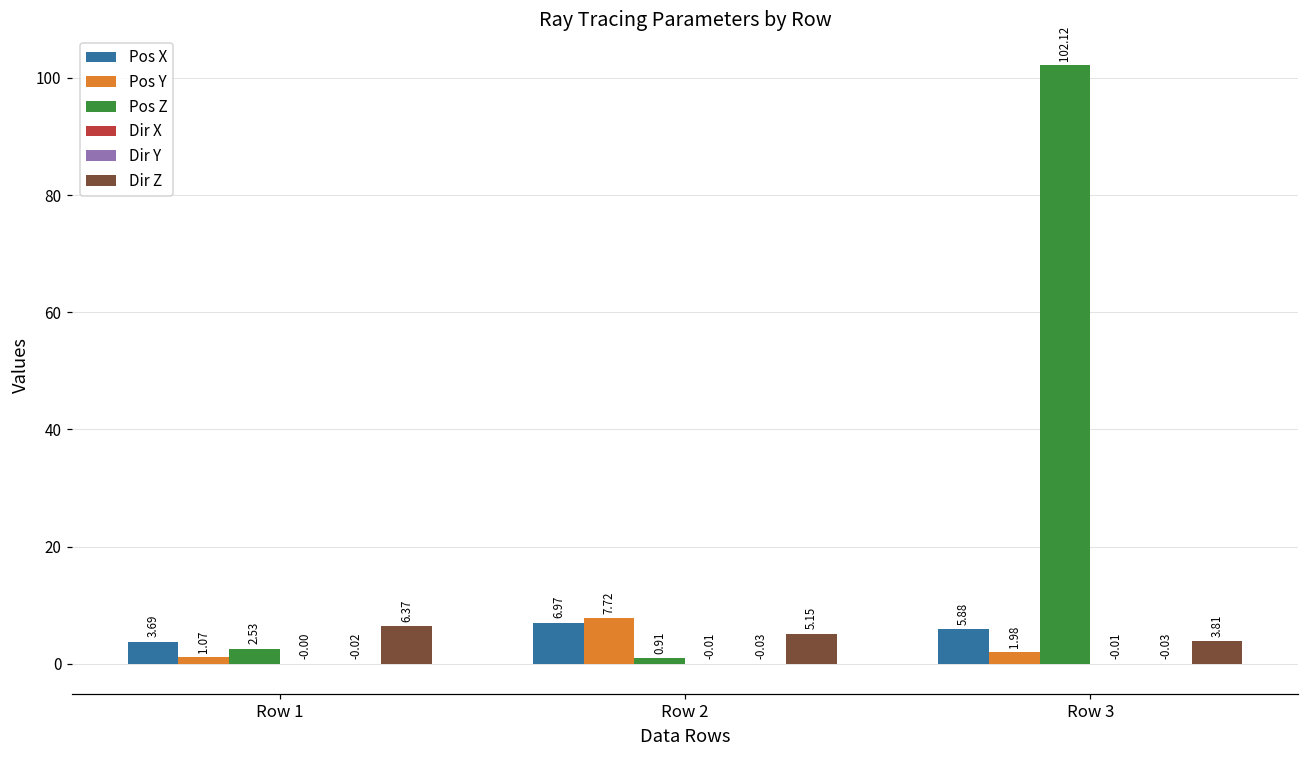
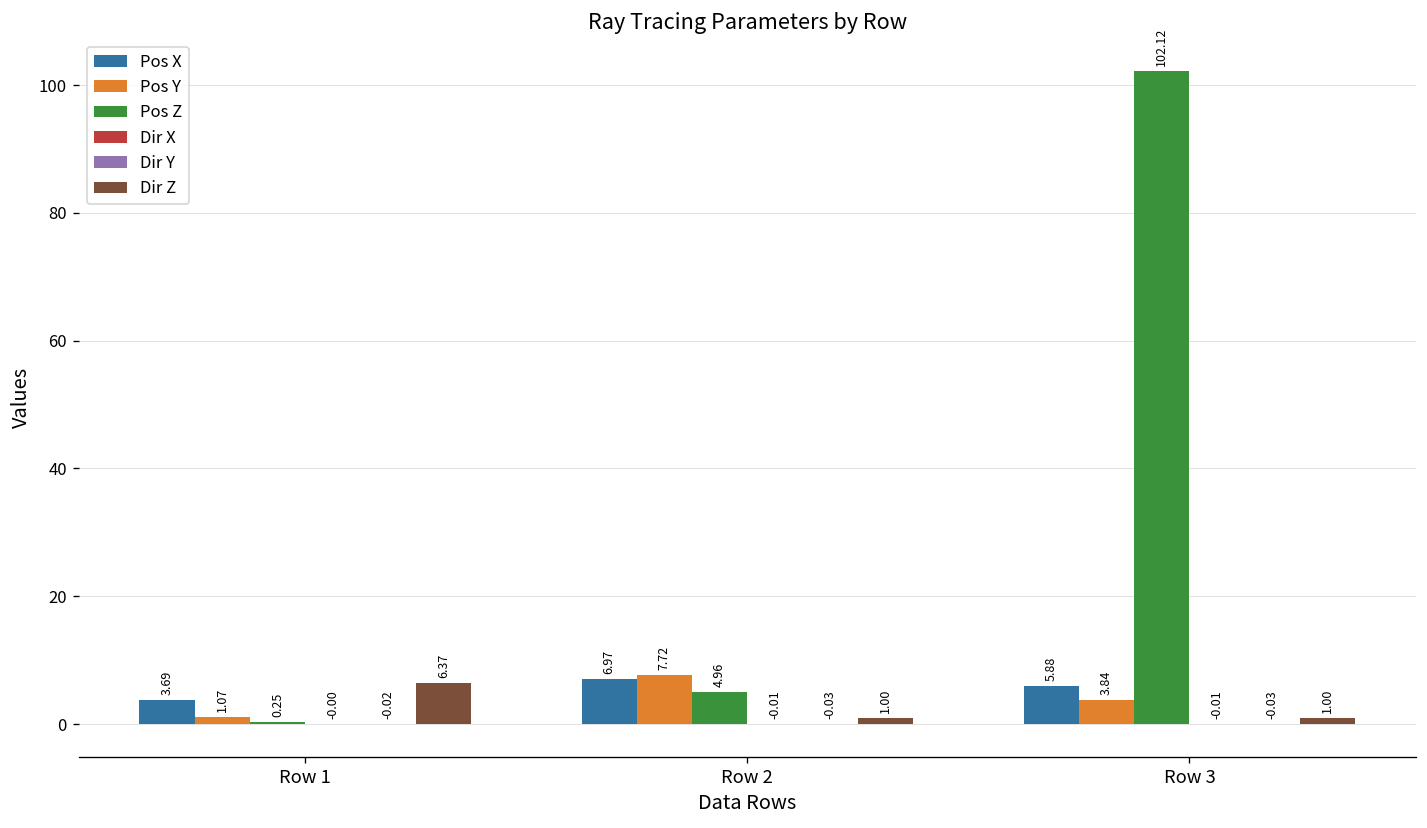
  {
    "Pos X": {
      "Row 1": 3.69,
      "Row 2": 6.97,
      "Row 3": 5.88
    },
    "Pos Y": {
      "Row 1": 1.07,
      "Row 2": 7.72,
-     "Row 3": 1.98
+     "Row 3": 3.84
    },
    "Pos Z": {
-     "Row 1": 2.53,
-     "Row 2": 0.91,
+     "Row 1": 0.25,
+     "Row 2": 4.96,
      "Row 3": 102.12
    },
    "Dir X": {
      "Row 1": -0.00,
      "Row 2": -0.01,
      "Row 3": -0.01
    },
    "Dir Y": {
      "Row 1": -0.02,
      "Row 2": -0.03,
      "Row 3": -0.03
    },
    "Dir Z": {
      "Row 1": 6.37,
-     "Row 2": 5.15,
-     "Row 3": 3.81
+     "Row 2": 1.00,
+     "Row 3": 1.00
    }
  }
